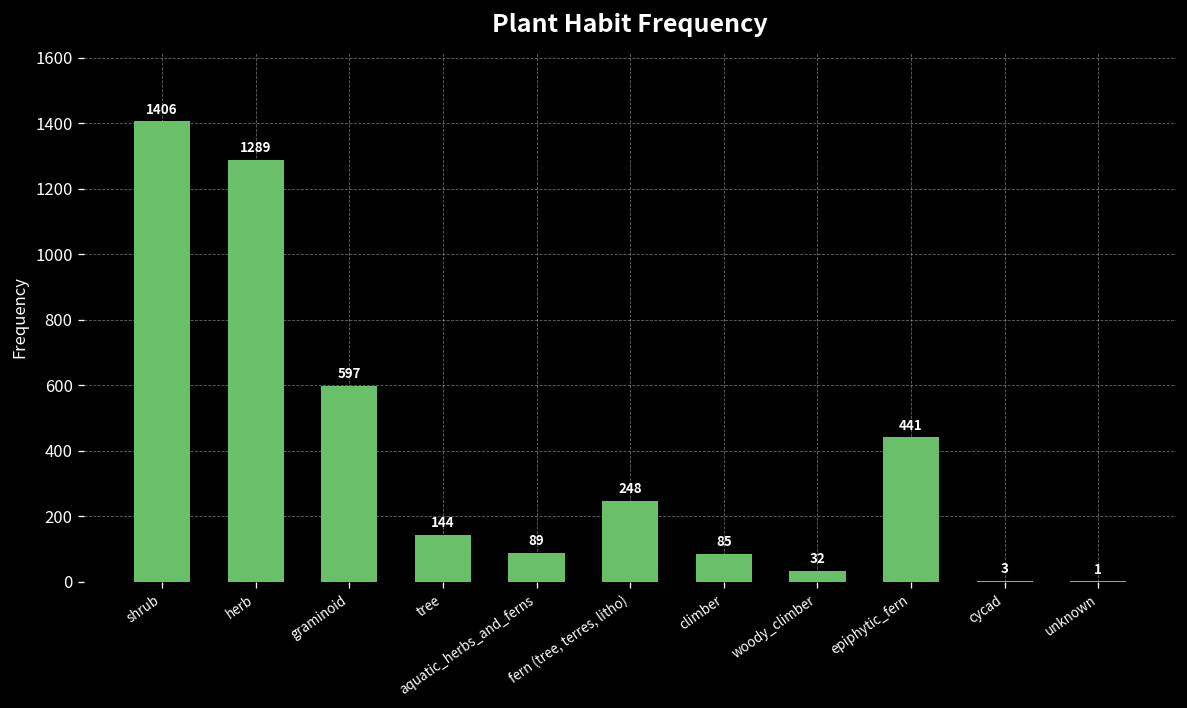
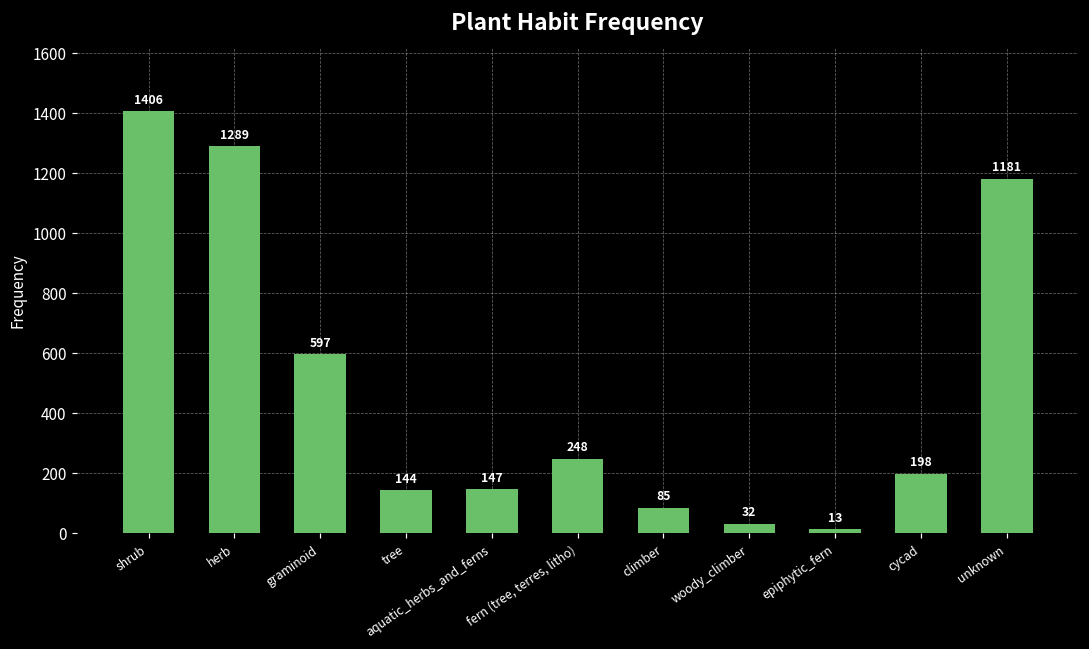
  {
    "shrub": 1406,
    "herb": 1289,
    "graminoid": 597,
    "tree": 144,
-   "aquatic_herbs_and_ferns": 89,
+   "aquatic_herbs_and_ferns": 147,
    "fern (tree, terres, litho)": 248,
    "climber": 85,
    "woody_climber": 32,
-   "epiphytic_fern": 441,
-   "cycad": 3,
-   "unknown": 1
+   "epiphytic_fern": 13,
+   "cycad": 198,
+   "unknown": 1181
  }
